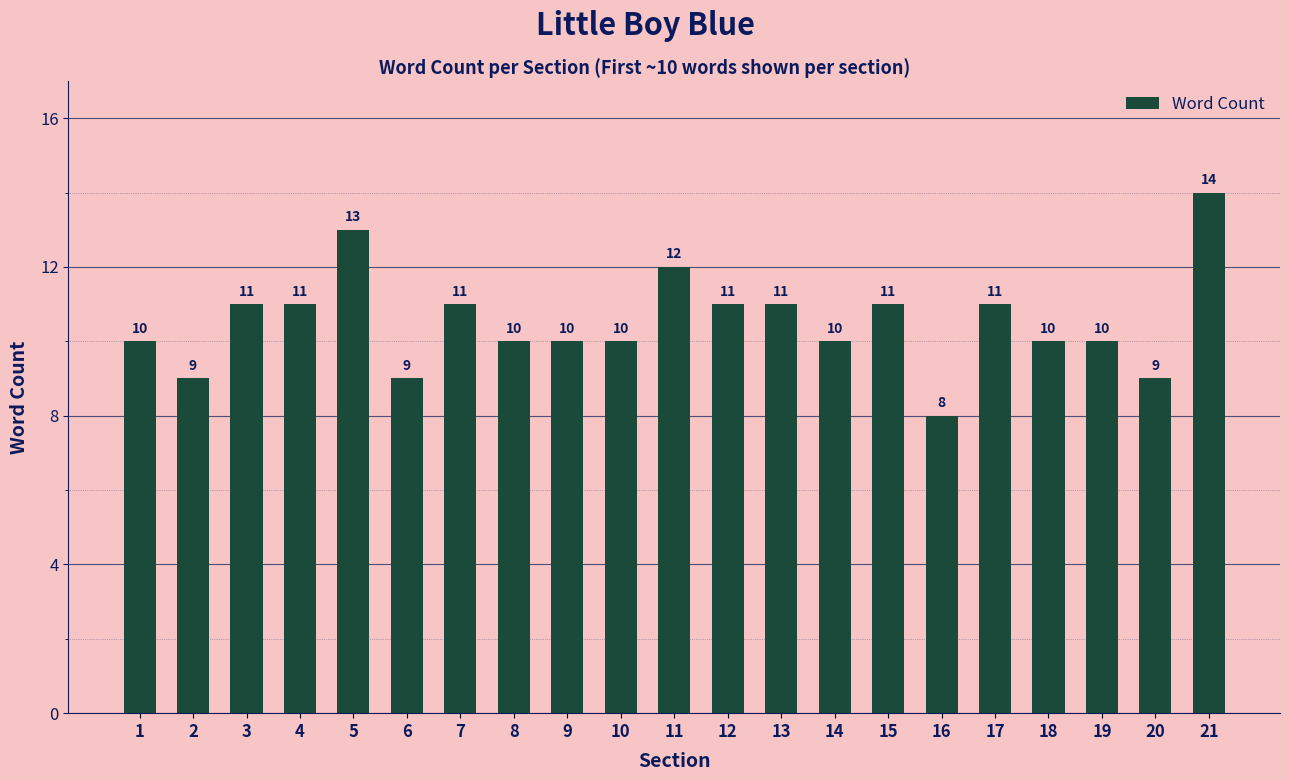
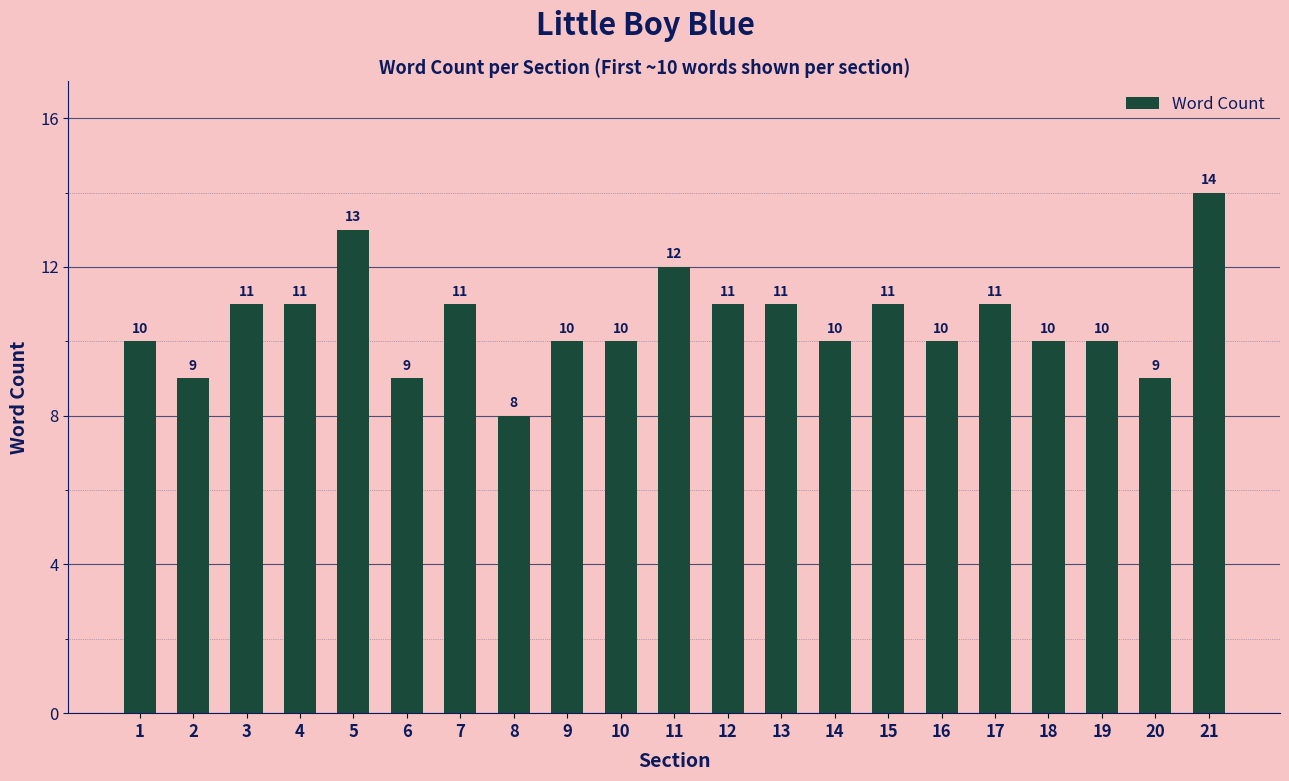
  {
    "1": 10,
    "2": 9,
    "3": 11,
    "4": 11,
    "5": 13,
    "6": 9,
    "7": 11,
-   "8": 10,
+   "8": 8,
    "9": 10,
    "10": 10,
    "11": 12,
    "12": 11,
    "13": 11,
    "14": 10,
    "15": 11,
-   "16": 8,
+   "16": 10,
    "17": 11,
    "18": 10,
    "19": 10,
    "20": 9,
    "21": 14
  }
